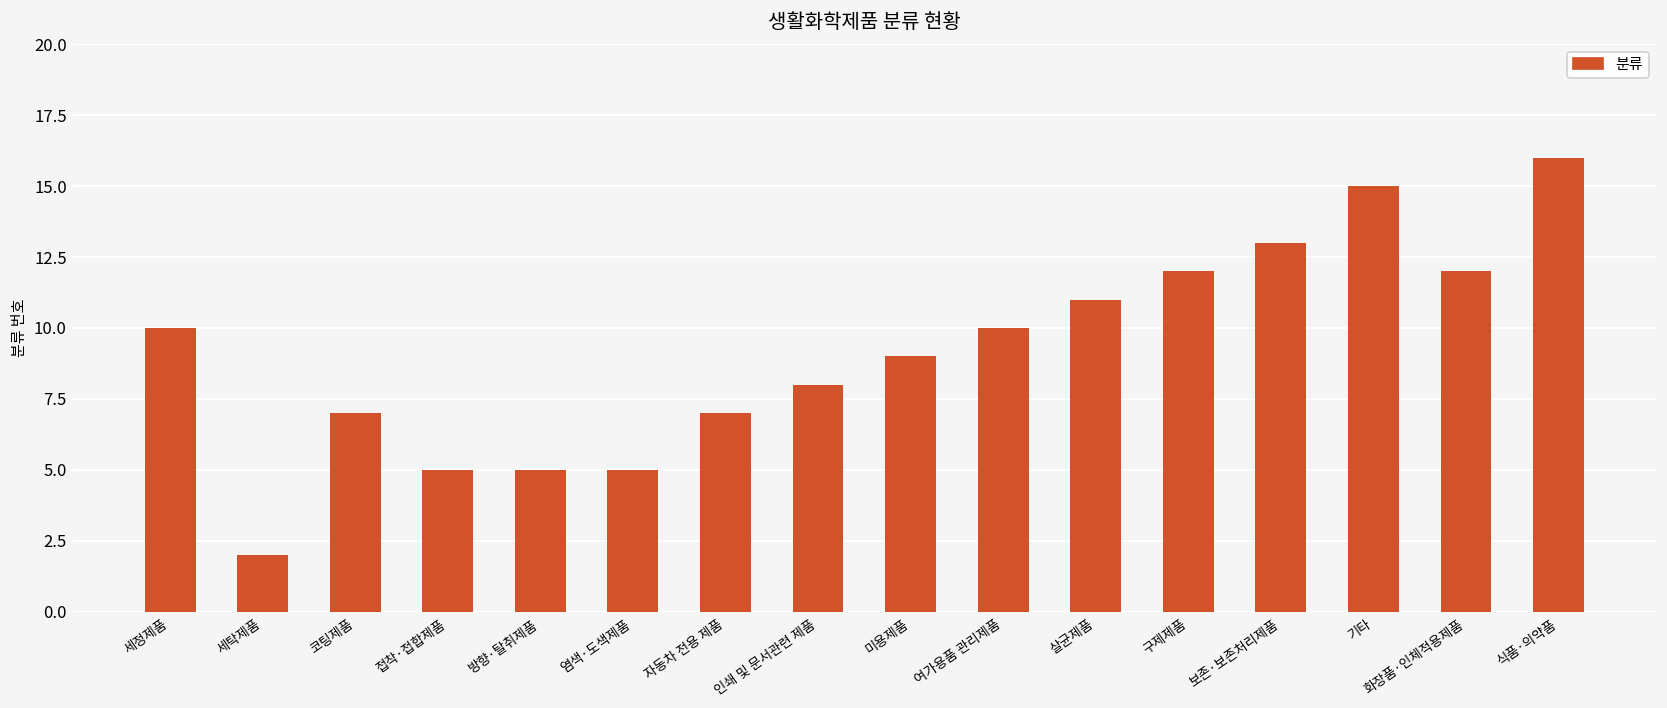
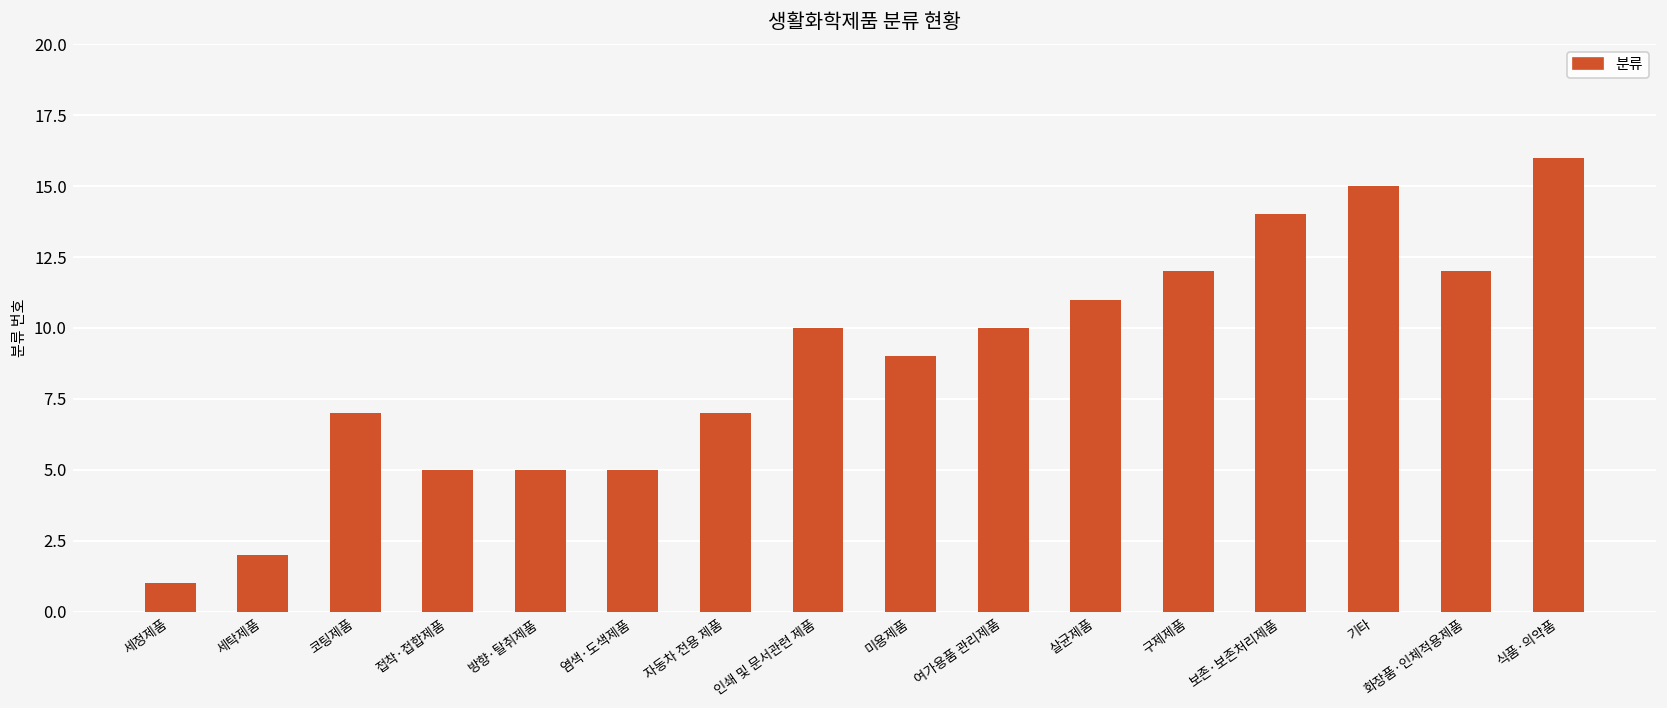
  {
-   "세정제품": 10,
+   "세정제품": 1,
    "세탁제품": 2,
    "코팅제품": 7,
    "접착·접합제품": 5,
    "방향·탈취제품": 5,
    "염색·도색제품": 5,
    "자동차 전용 제품": 7,
-   "인쇄 및 문서관련 제품": 8,
+   "인쇄 및 문서관련 제품": 10,
    "미용제품": 9,
    "여가용품 관리제품": 10,
    "살균제품": 11,
    "구제제품": 12,
-   "보존·보존처리제품": 13,
+   "보존·보존처리제품": 14,
    "기타": 15,
    "화장품·인체적용제품": 12,
    "식품·의약품": 16
  }
